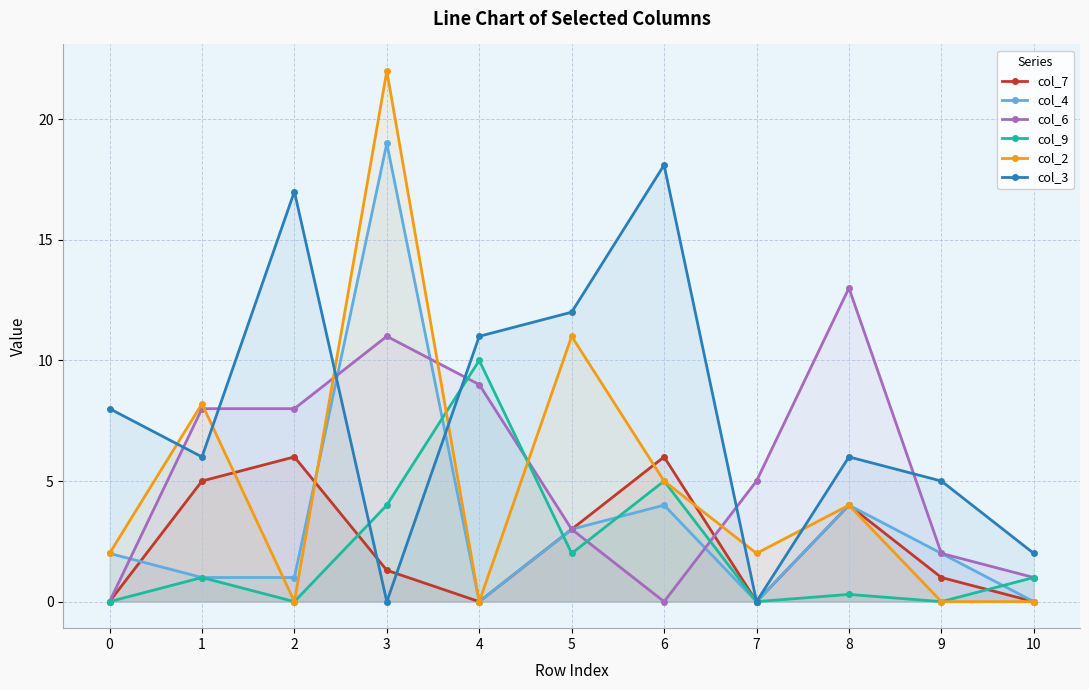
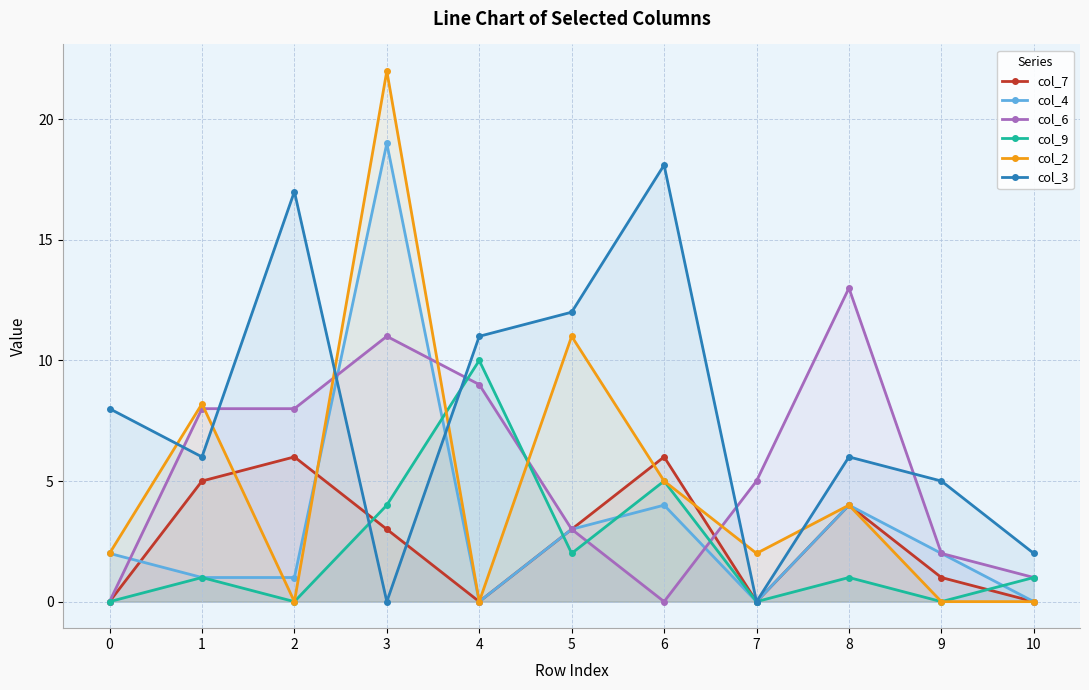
  {
    "col_7": {
      "1": 5.0,
      "2": 6.0,
-     "3": 1.3,
+     "3": 3.0,
      "6": 6.0,
      "9": 1.0
    },
    "col_4": {
      "2": 1.0,
      "3": 19.0,
      "6": 4.0
    },
    "col_6": {
      "1": 8.0,
      "2": 8.0,
      "3": 11.0,
      "4": 9.0,
      "6": 0.0,
      "7": 5.0,
      "8": 13.0
    },
    "col_9": {
      "3": 4.0,
      "4": 10.0,
      "5": 2.0,
-     "8": 0.3
+     "8": 1.0
    },
    "col_2": {
      "1": 8.2,
      "3": 22.0,
      "5": 11.0,
      "7": 2.0
    },
    "col_3": {
      "0": 8.0,
      "1": 6.0,
      "2": 17.0,
      "3": 0.0,
      "4": 11.0,
      "5": 12.0,
      "6": 18.1,
      "8": 6.0,
      "9": 5.0,
      "10": 2.0
    }
  }
